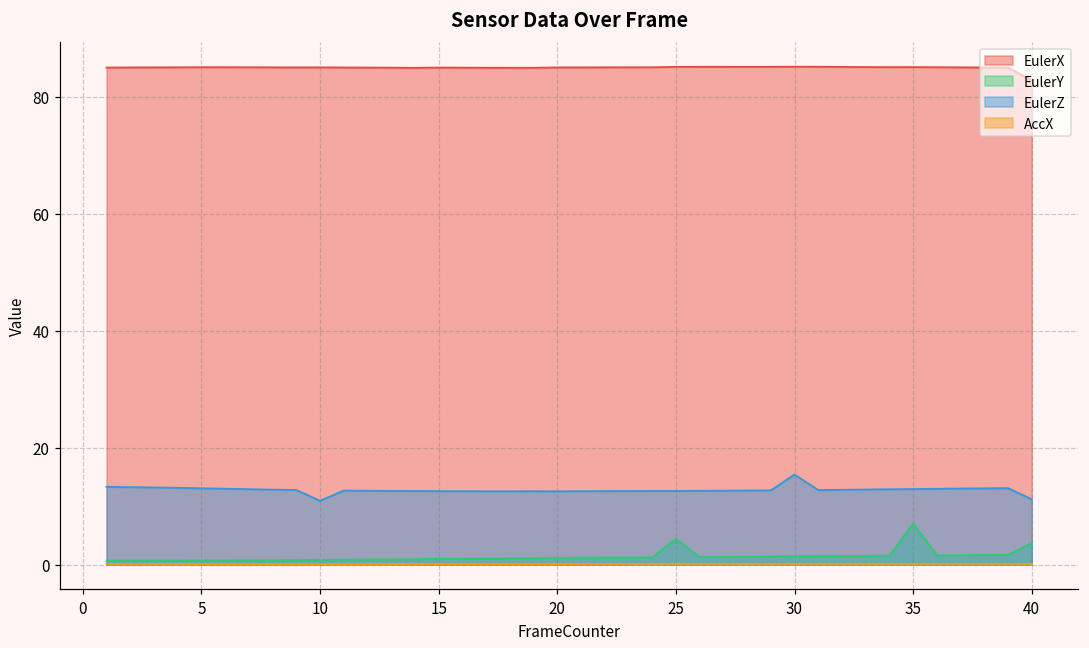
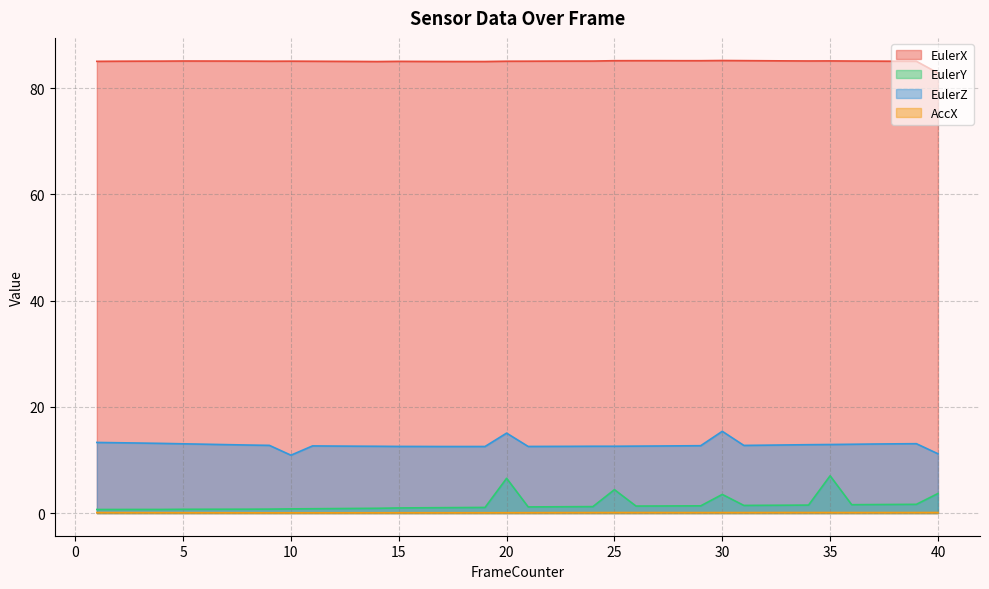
  {
    "EulerX": {
      "5": 85,
      "10": 85,
      "15": 85,
      "20": 85,
      "25": 85,
      "30": 85,
      "35": 85
    },
    "EulerY": {
      "5": 1,
      "10": 1,
      "15": 1,
-     "20": 1,
+     "20": 7,
      "25": 4,
-     "30": 1,
+     "30": 4,
      "35": 7,
      "40": 4
    },
    "EulerZ": {
      "5": 13,
      "10": 11,
      "15": 13,
-     "20": 13,
+     "20": 15,
      "25": 13,
      "30": 15,
      "35": 13,
      "40": 11
    },
    "AccX": {
      "5": 0,
      "10": 0,
      "15": 0,
      "20": 0,
      "25": 0,
      "30": 0,
      "35": 0,
      "40": 0
    }
  }
